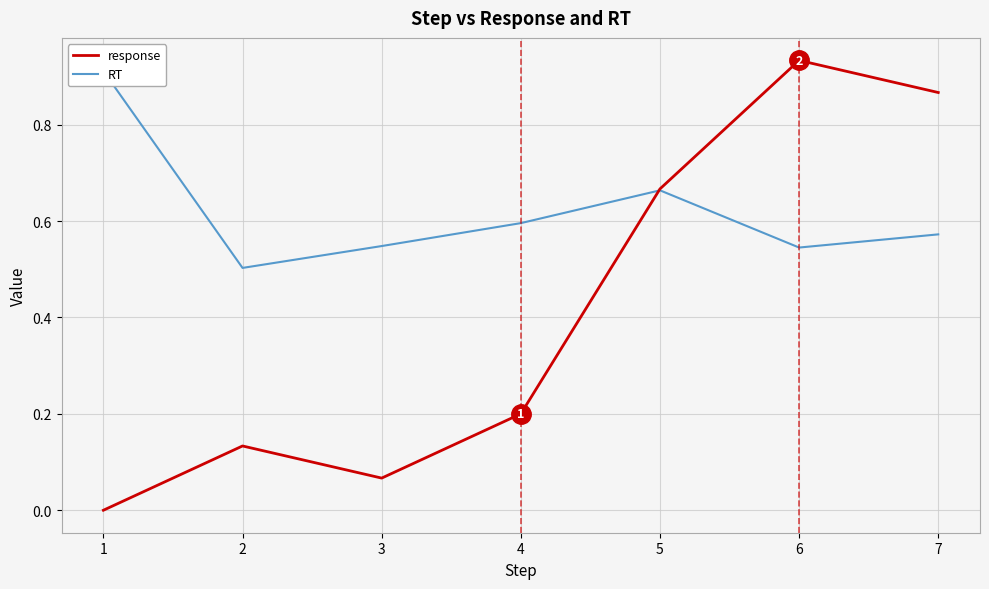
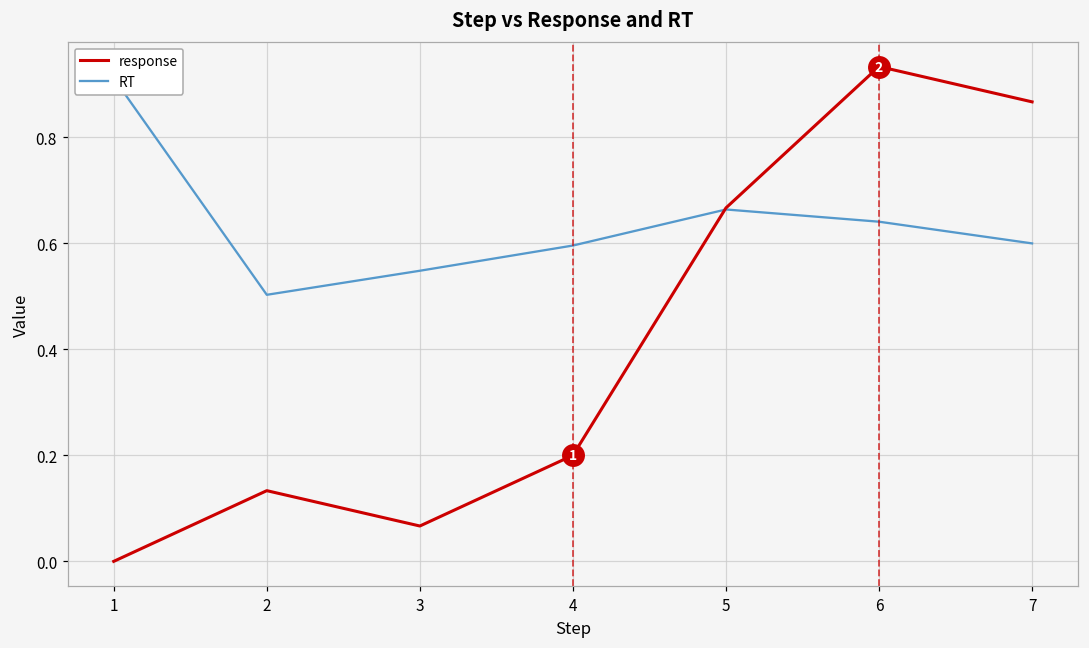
  {
    "RT": {
      "2": 0.50,
      "3": 0.55,
      "4": 0.60,
-     "6": 0.55,
-     "7": 0.57
+     "6": 0.64,
+     "7": 0.60
    }
  }
